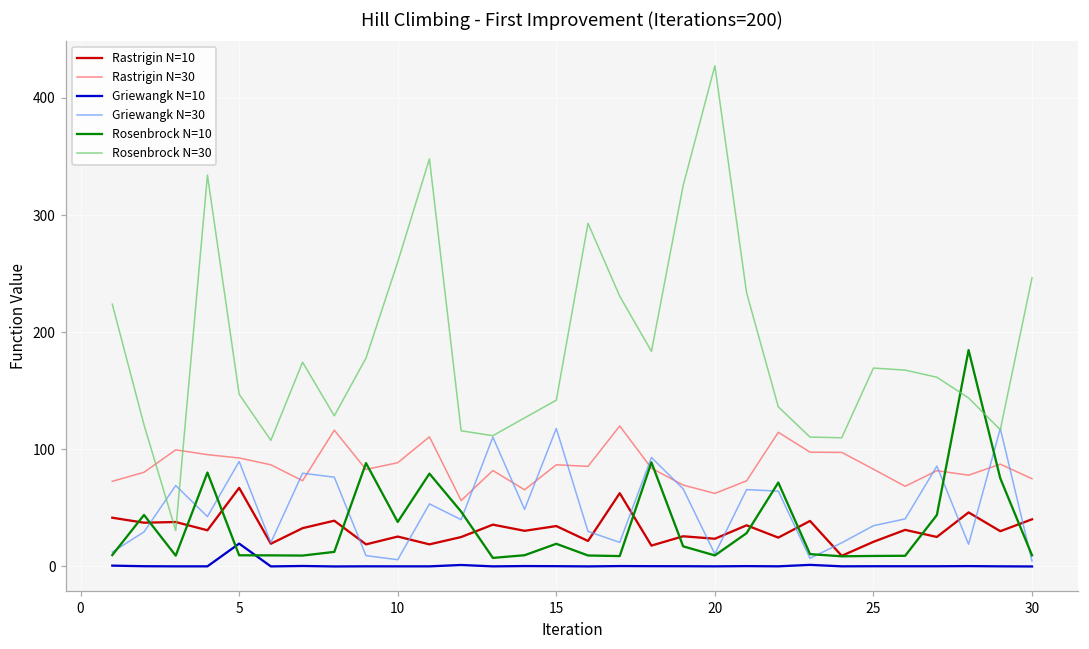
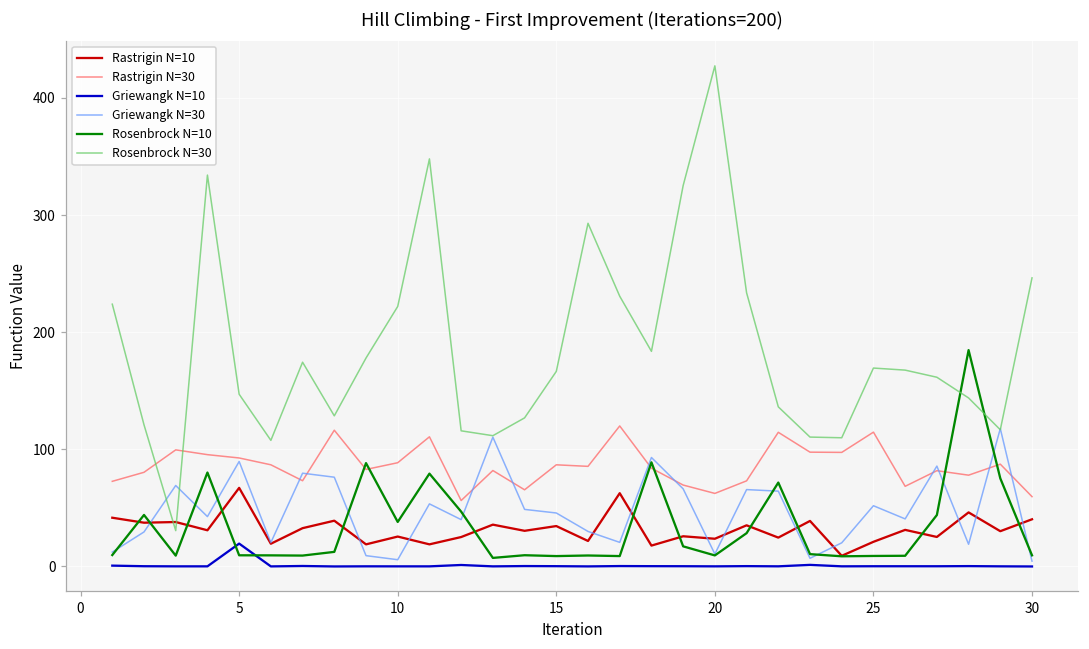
  {
    "Rastrigin N=10": {
      "5": 67,
      "10": 26,
      "15": 35,
      "20": 24,
      "25": 21,
      "30": 40
    },
    "Rastrigin N=30": {
      "5": 93,
      "10": 89,
      "15": 87,
      "20": 62,
-     "25": 83,
-     "30": 75
+     "25": 115,
+     "30": 60
    },
    "Griewangk N=10": {
      "5": 20,
      "10": 0,
      "15": 0,
      "20": 0,
      "25": 0,
      "30": 0
    },
    "Griewangk N=30": {
      "5": 90,
      "10": 6,
-     "15": 118,
-     "25": 35,
+     "15": 46,
+     "25": 52,
      "30": 5
    },
    "Rosenbrock N=10": {
      "5": 10,
      "10": 38,
-     "15": 19,
+     "15": 9,
      "25": 9,
      "30": 10
    },
    "Rosenbrock N=30": {
      "5": 147,
-     "10": 260,
-     "15": 142,
+     "10": 222,
+     "15": 167,
      "20": 427,
      "25": 169,
      "30": 246
    }
  }
